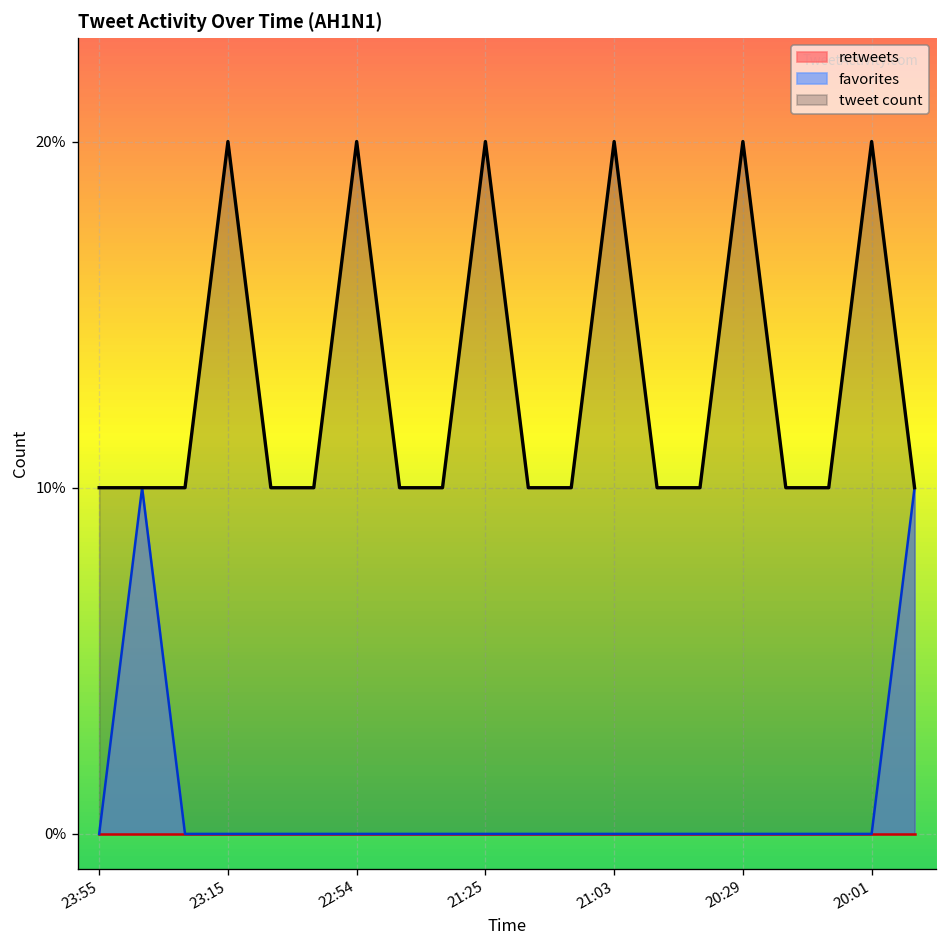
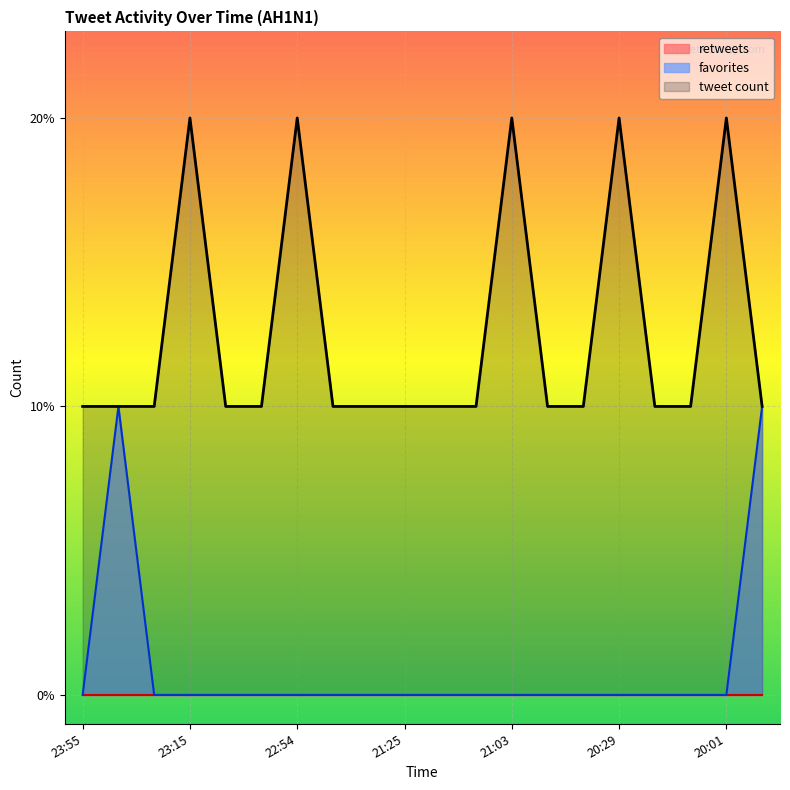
  {
    "tweet count": {
      "23:55": "10.0%",
      "23:15": "20.0%",
      "22:54": "20.0%",
-     "21:25": "20.0%",
+     "21:25": "10.0%",
      "21:03": "20.0%",
      "20:29": "20.0%",
      "20:01": "20.0%"
    }
  }
